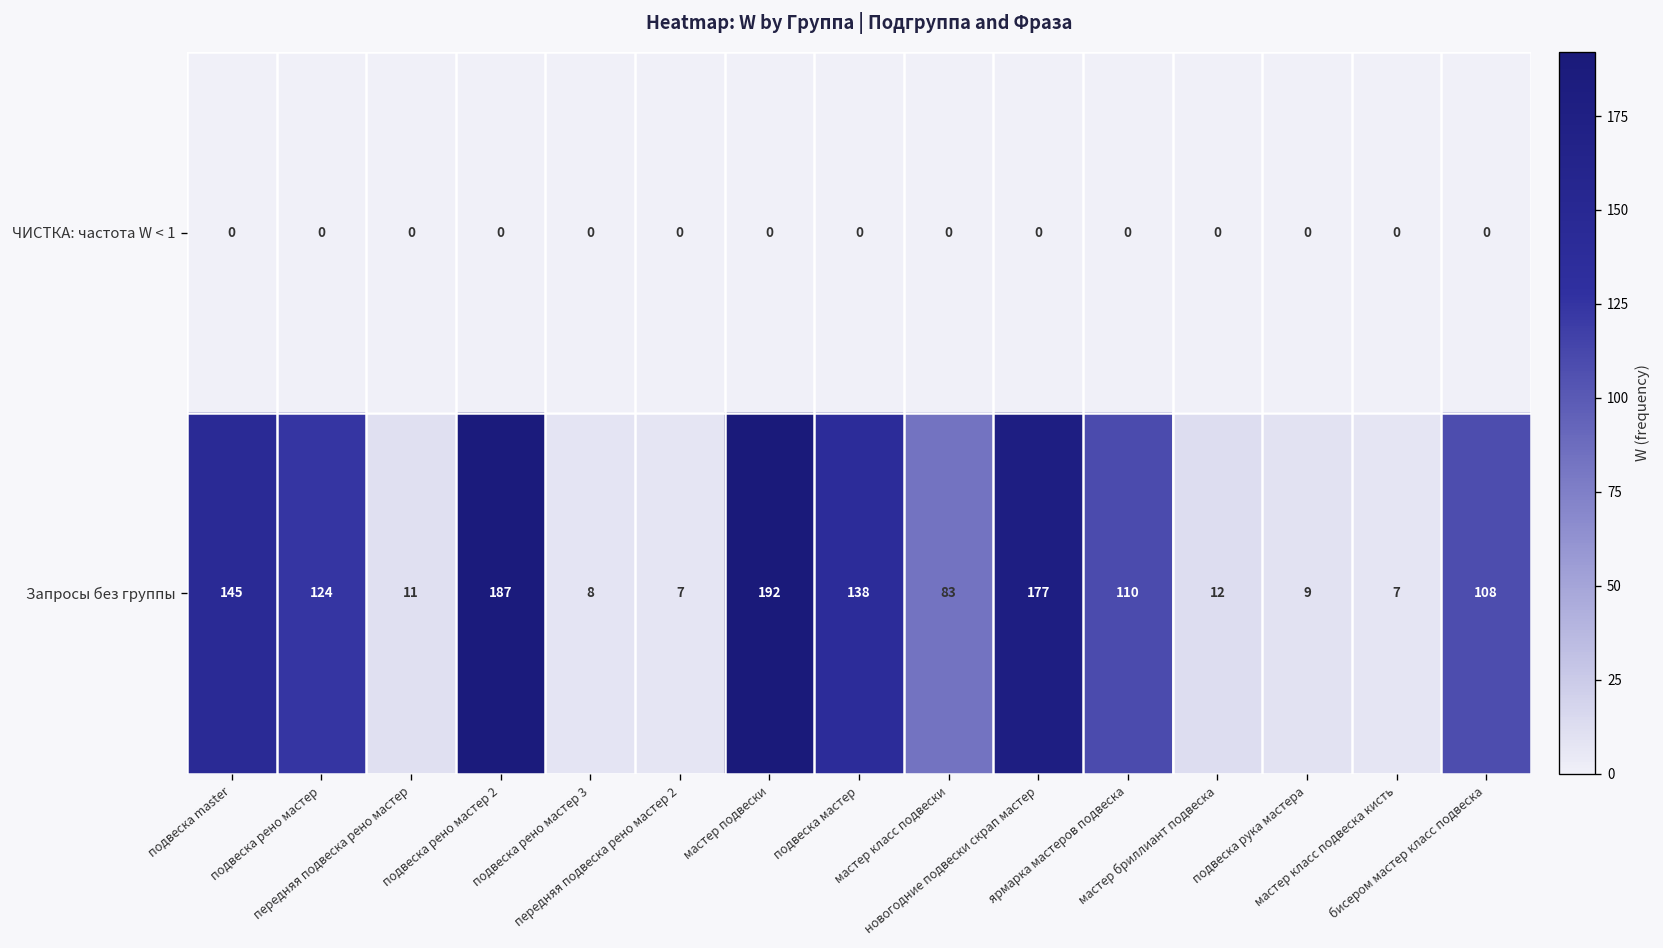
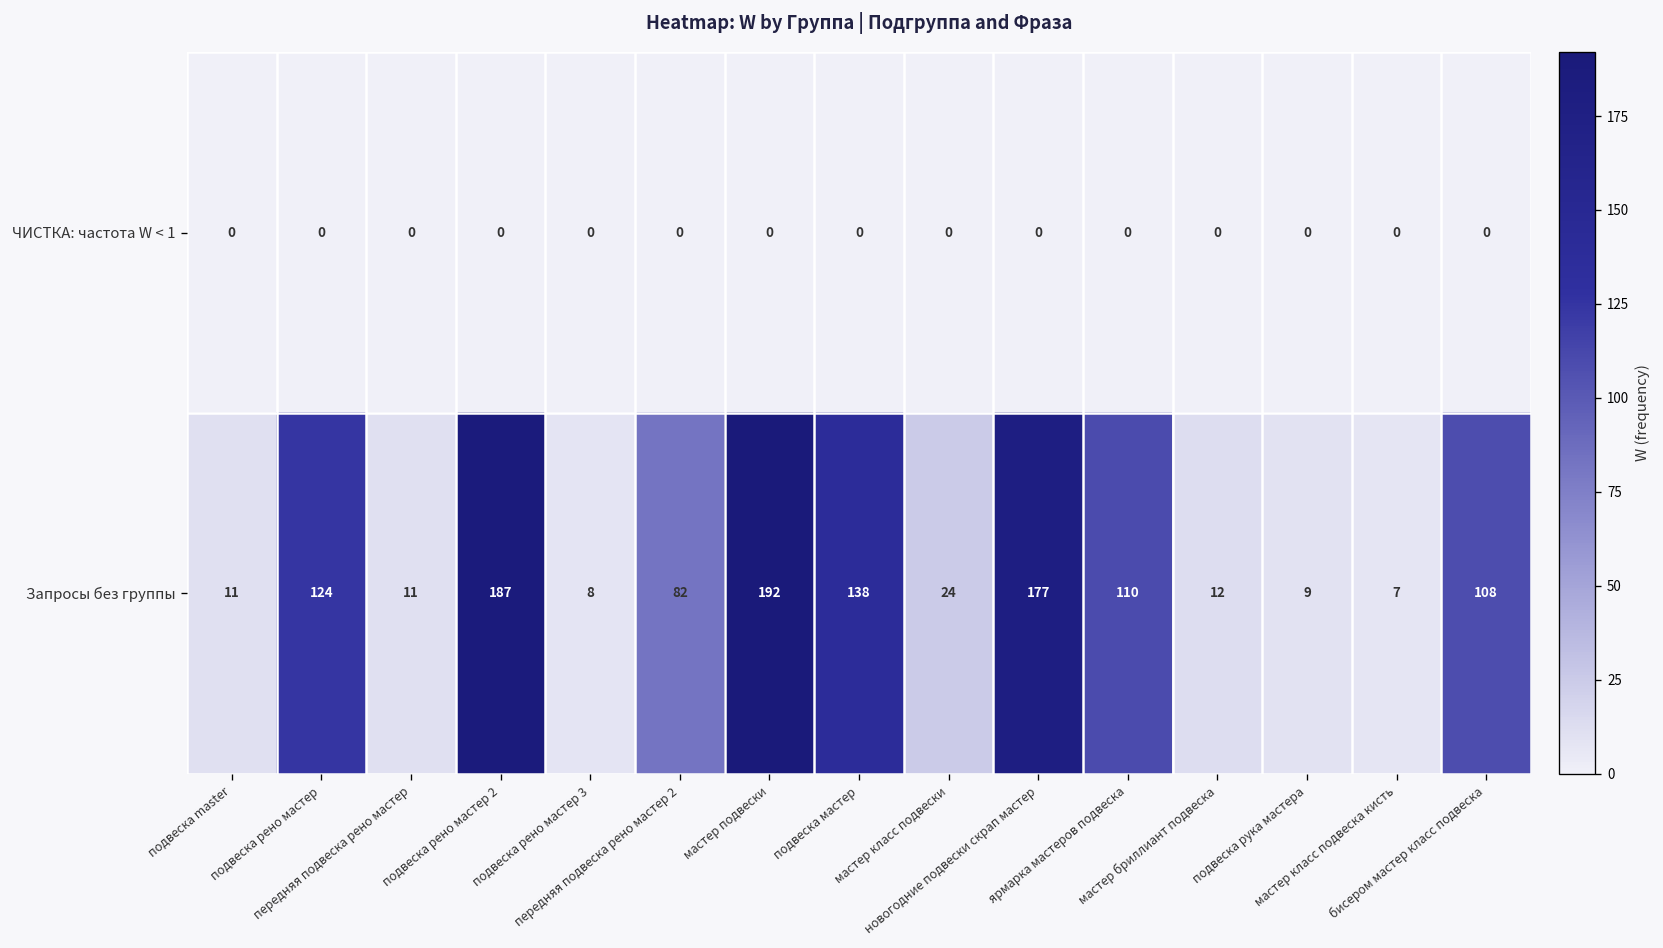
  {
    "ЧИСТКА: частота W < 1": {
      "подвеска master": 0,
      "подвеска рено мастер": 0,
      "передняя подвеска рено мастер": 0,
      "подвеска рено мастер 2": 0,
      "подвеска рено мастер 3": 0,
      "передняя подвеска рено мастер 2": 0,
      "мастер подвески": 0,
      "подвеска мастер": 0,
      "мастер класс подвески": 0,
      "новогодние подвески скрап мастер": 0,
      "ярмарка мастеров подвеска": 0,
      "мастер бриллиант подвеска": 0,
      "подвеска рука мастера": 0,
      "мастер класс подвеска кисть": 0,
      "бисером мастер класс подвеска": 0
    },
    "Запросы без группы": {
-     "подвеска master": 145,
+     "подвеска master": 11,
      "подвеска рено мастер": 124,
      "передняя подвеска рено мастер": 11,
      "подвеска рено мастер 2": 187,
      "подвеска рено мастер 3": 8,
-     "передняя подвеска рено мастер 2": 7,
+     "передняя подвеска рено мастер 2": 82,
      "мастер подвески": 192,
      "подвеска мастер": 138,
-     "мастер класс подвески": 83,
+     "мастер класс подвески": 24,
      "новогодние подвески скрап мастер": 177,
      "ярмарка мастеров подвеска": 110,
      "мастер бриллиант подвеска": 12,
      "подвеска рука мастера": 9,
      "мастер класс подвеска кисть": 7,
      "бисером мастер класс подвеска": 108
    }
  }
